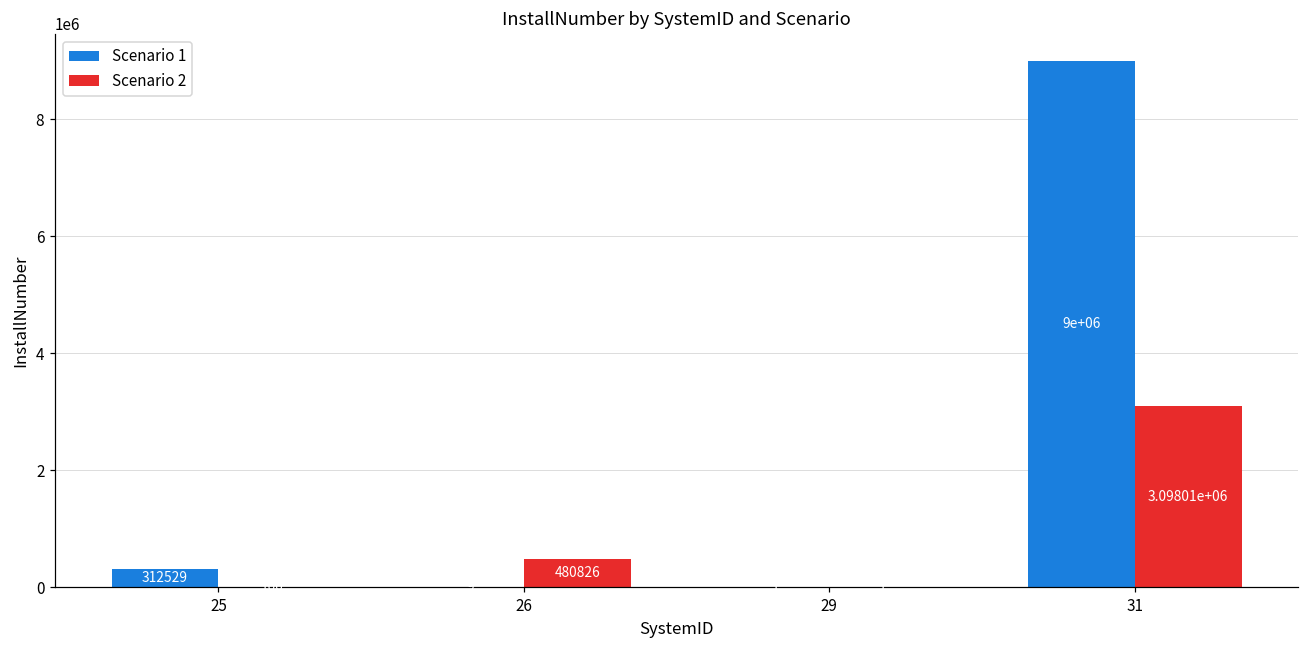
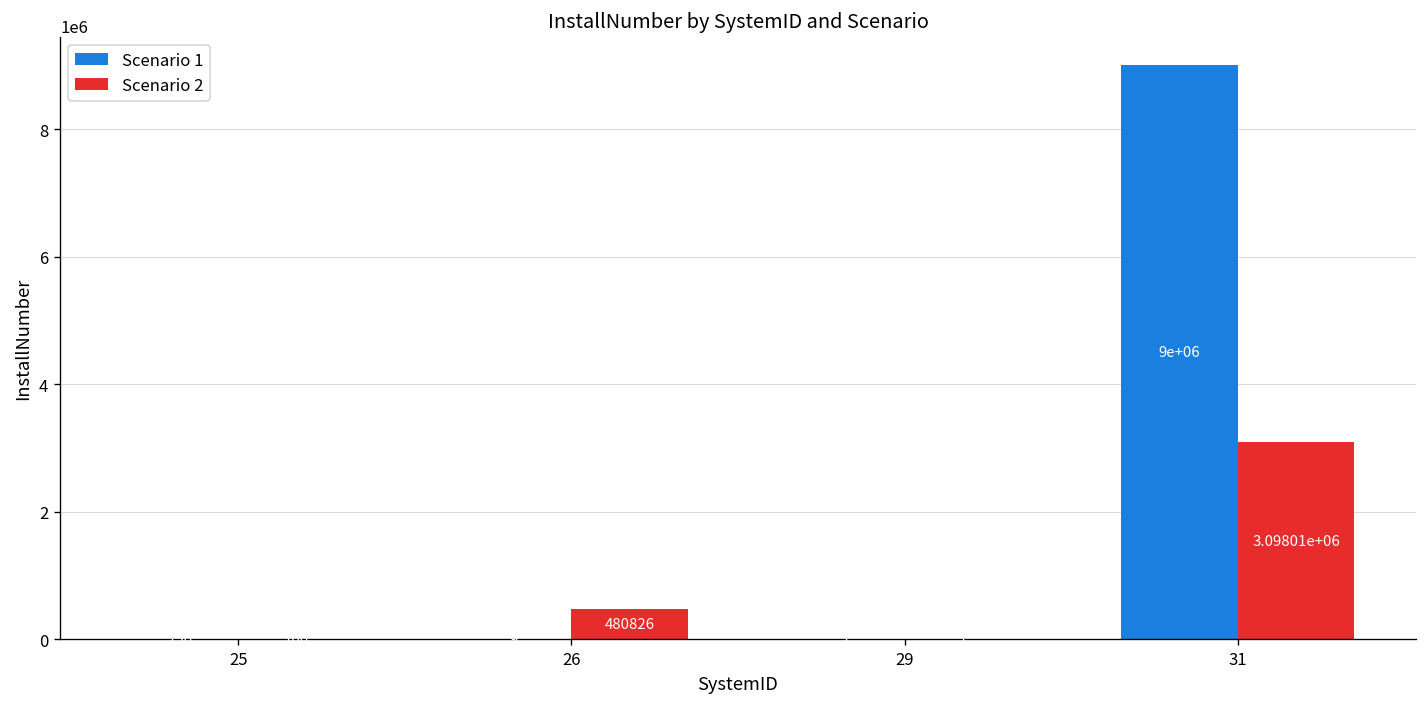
  {
    "Scenario 1": {
-     "25": 300000
+     "25": 0
    },
    "Scenario 2": {
      "26": 480826
    }
  }
